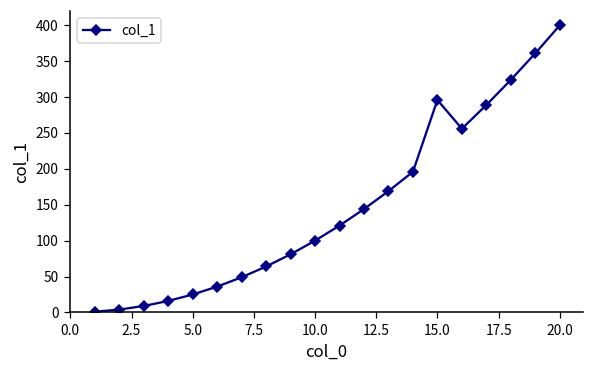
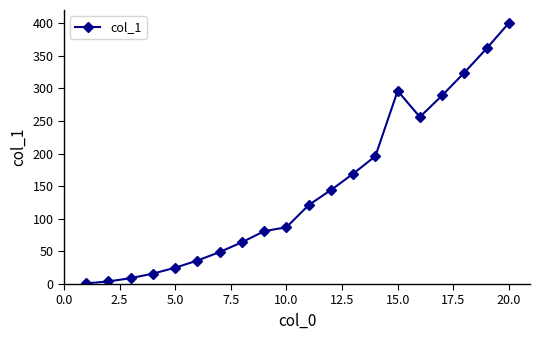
  {
    "5.0": 30,
-   "10.0": 100,
+   "10.0": 90,
    "15.0": 300,
    "20.0": 400
  }
